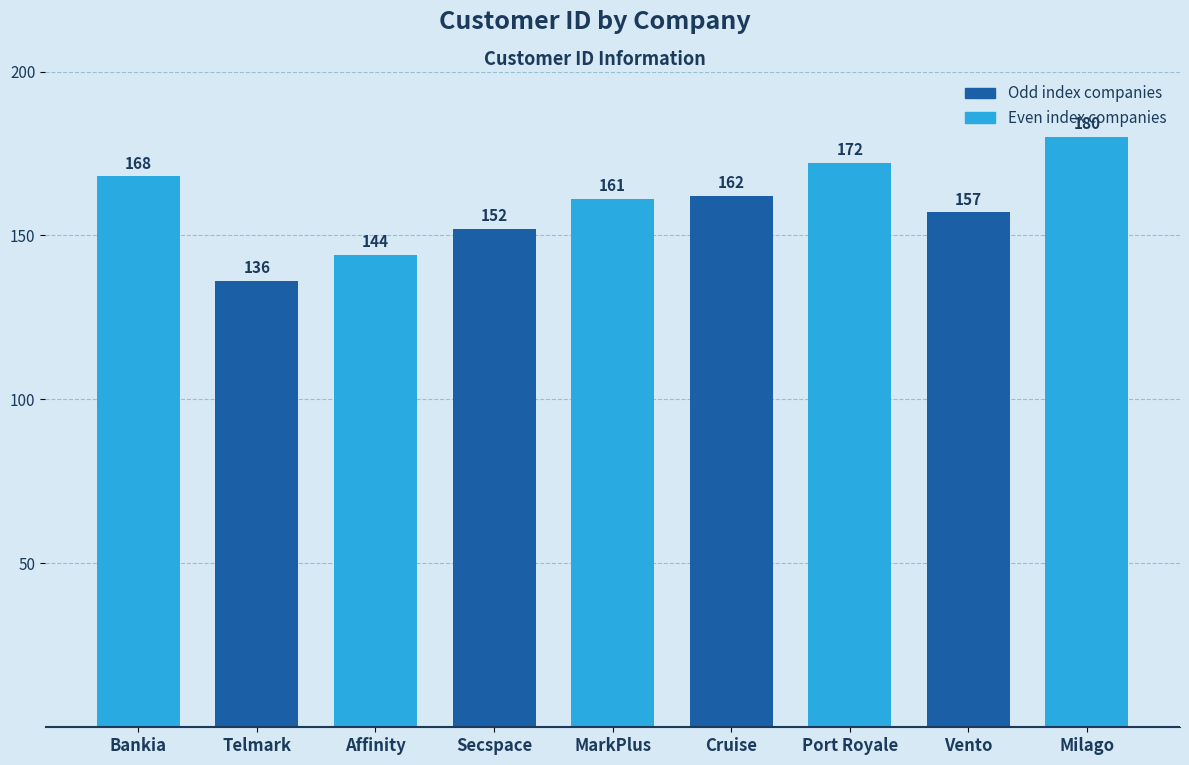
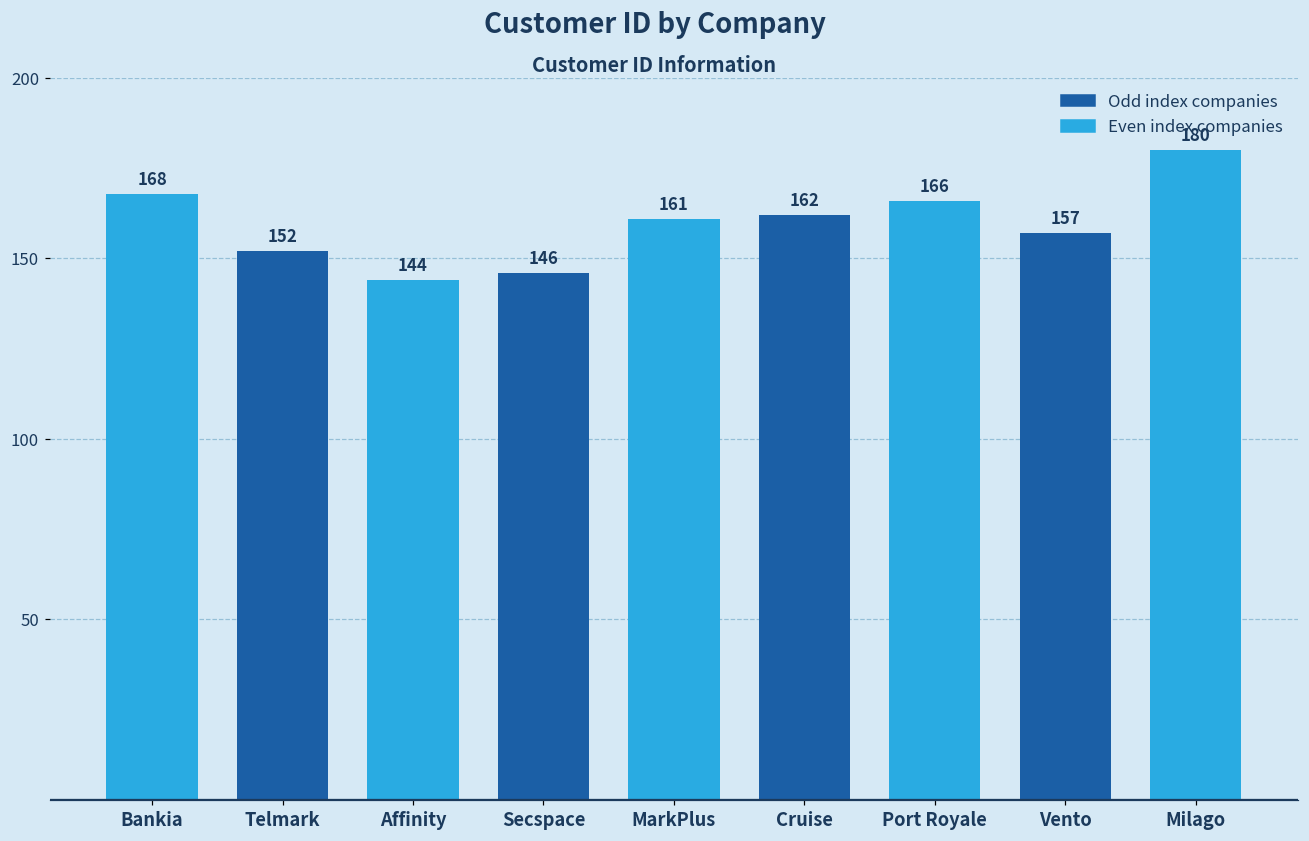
  {
    "Bankia": 168,
-   "Telmark": 136,
+   "Telmark": 152,
    "Affinity": 144,
-   "Secspace": 152,
+   "Secspace": 146,
    "MarkPlus": 161,
    "Cruise": 162,
-   "Port Royale": 172,
+   "Port Royale": 166,
    "Vento": 157,
    "Milago": 180
  }
